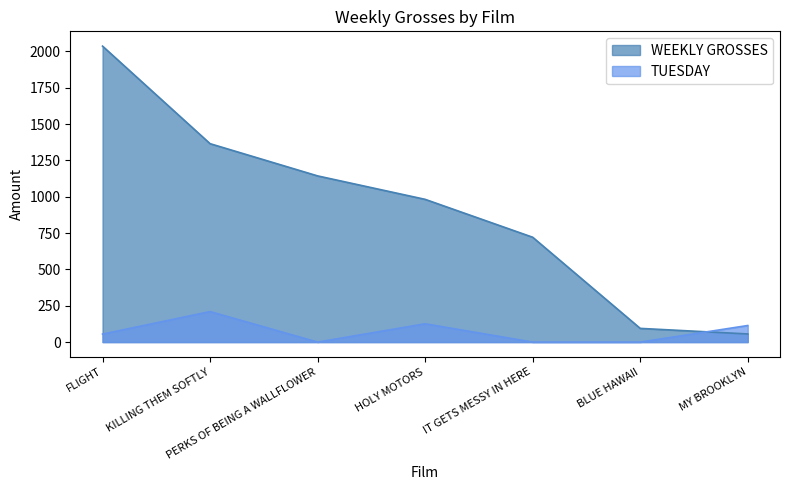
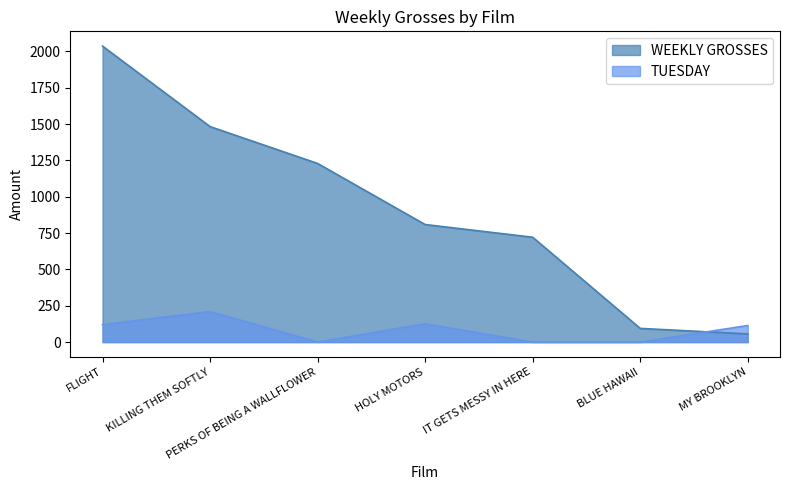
  {
    "WEEKLY GROSSES": {
      "FLIGHT": 2040,
-     "KILLING THEM SOFTLY": 1370,
-     "PERKS OF BEING A WALLFLOWER": 1140,
-     "HOLY MOTORS": 980,
+     "KILLING THEM SOFTLY": 1480,
+     "PERKS OF BEING A WALLFLOWER": 1230,
+     "HOLY MOTORS": 810,
      "IT GETS MESSY IN HERE": 720,
      "BLUE HAWAII": 90,
      "MY BROOKLYN": 60
    },
    "TUESDAY": {
-     "FLIGHT": 60,
+     "FLIGHT": 120,
      "KILLING THEM SOFTLY": 210,
      "PERKS OF BEING A WALLFLOWER": 0,
      "HOLY MOTORS": 130,
      "IT GETS MESSY IN HERE": 0,
      "BLUE HAWAII": 0,
      "MY BROOKLYN": 110
    }
  }
